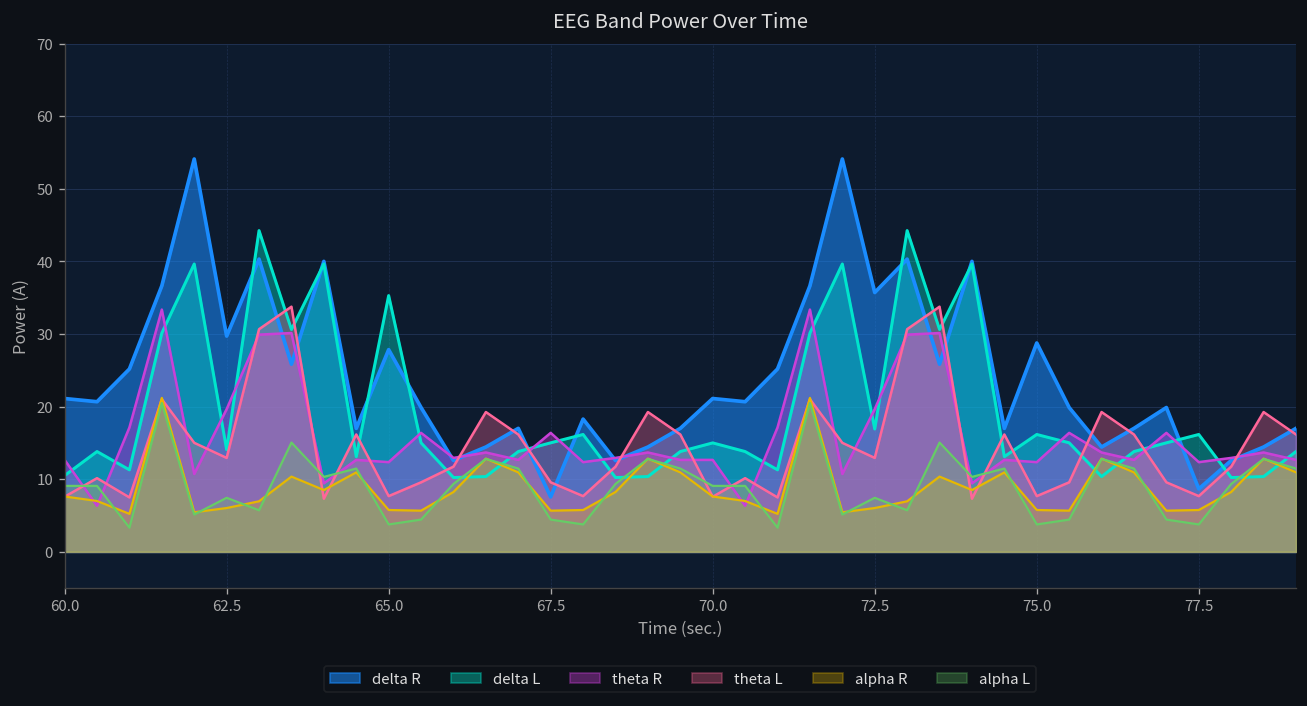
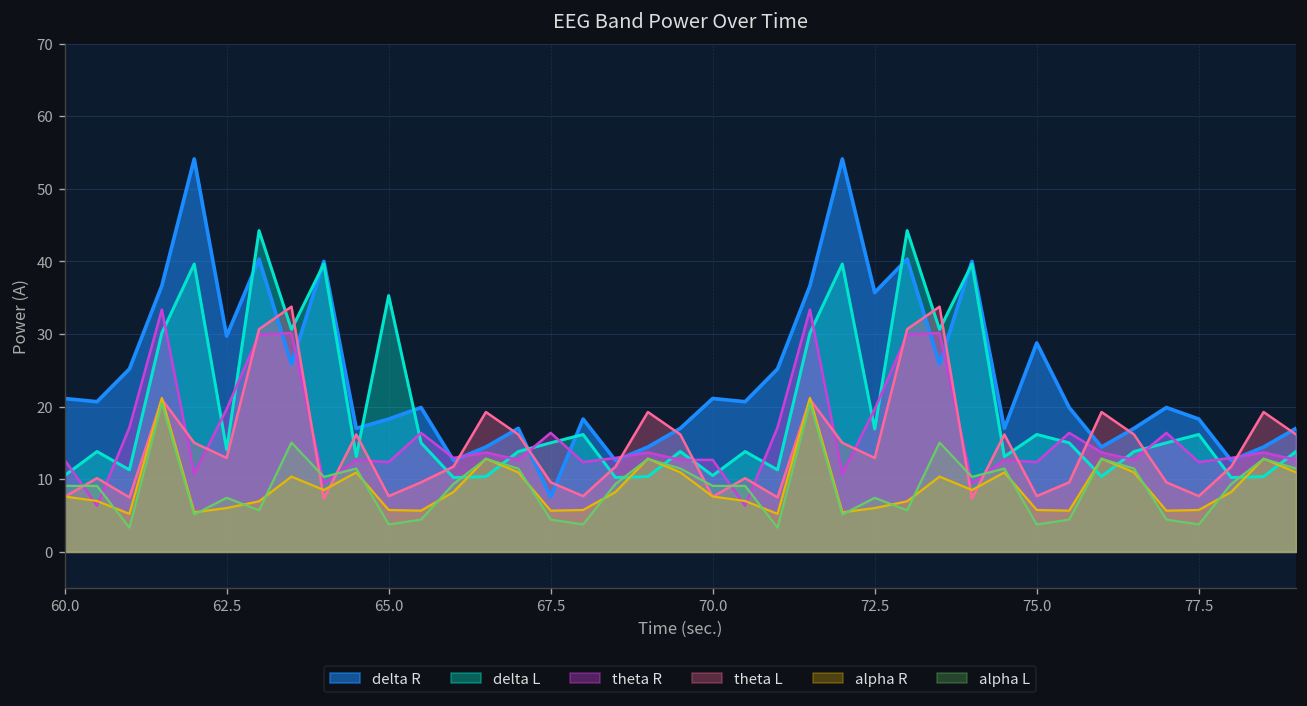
  {
    "delta R": {
      "60.0": 21,
      "62.5": 30,
-     "65.0": 28,
+     "65.0": 18,
      "67.5": 8,
      "70.0": 21,
      "72.5": 36,
      "75.0": 29,
-     "77.5": 9
+     "77.5": 18
    },
    "delta L": {
      "60.0": 11,
      "62.5": 14,
      "65.0": 35,
      "67.5": 15,
-     "70.0": 15,
+     "70.0": 11,
      "72.5": 17,
      "75.0": 16,
      "77.5": 16
    },
    "alpha R": {
      "62.5": 6,
      "65.0": 6,
      "67.5": 6,
      "72.5": 6,
      "75.0": 6,
      "77.5": 6
    },
    "alpha L": {
      "60.0": 9,
      "62.5": 7,
      "65.0": 4,
      "67.5": 4,
      "70.0": 9,
      "72.5": 7,
      "75.0": 4,
      "77.5": 4
    }
  }
